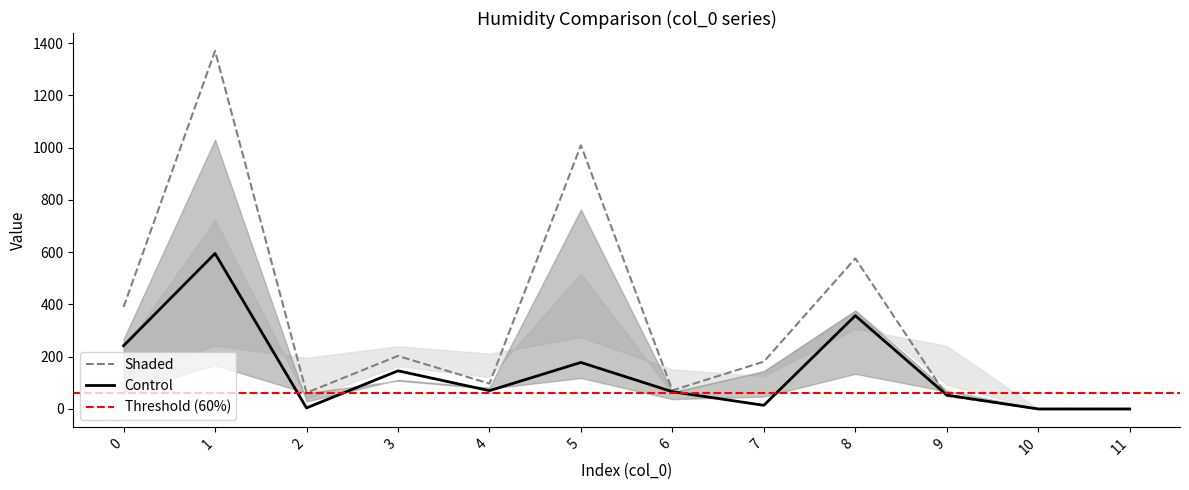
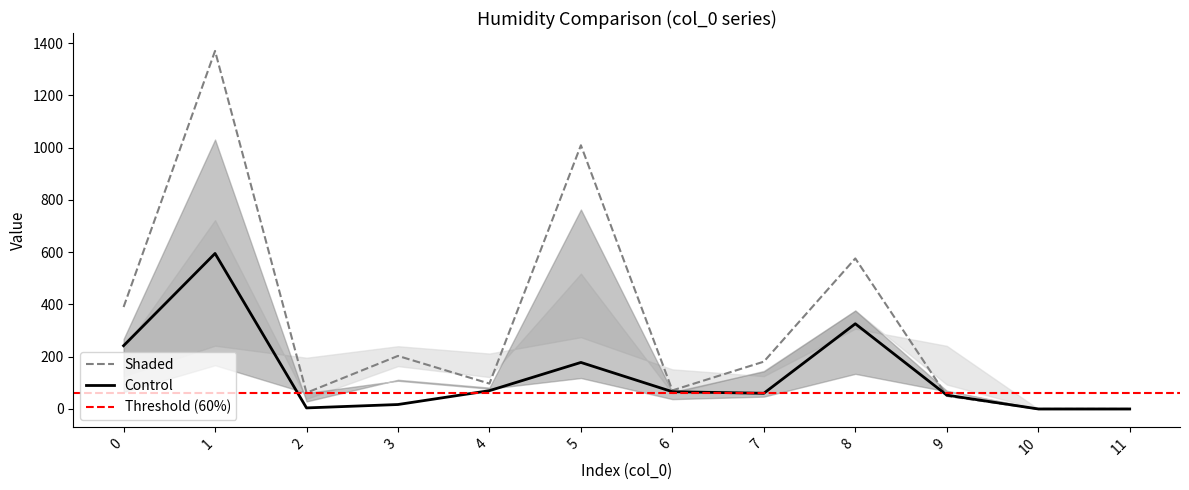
  {
    "Control": {
      "0": 240,
      "1": 600,
      "2": 0,
-     "3": 150,
+     "3": 20,
      "4": 70,
      "5": 180,
-     "7": 10,
-     "8": 360
+     "7": 60,
+     "8": 330
    }
  }
